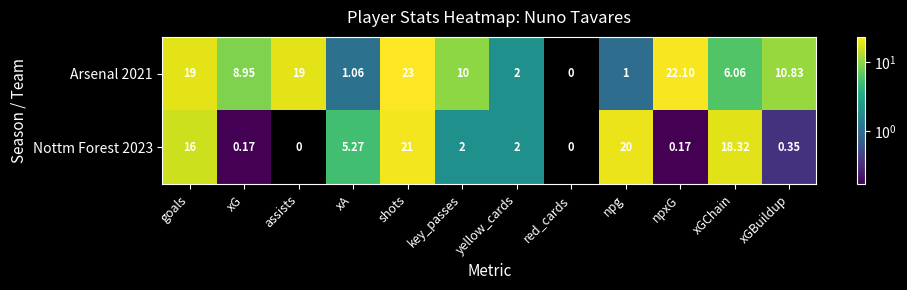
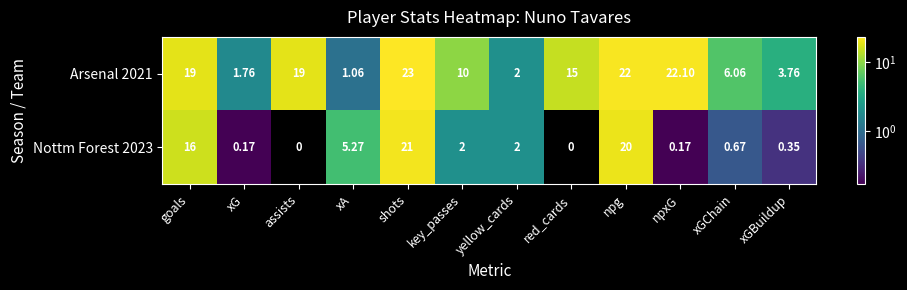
  {
    "Arsenal 2021": {
      "goals": 19,
-     "xG": 8.95,
+     "xG": 1.76,
      "assists": 19,
      "xA": 1.06,
      "shots": 23,
      "key_passes": 10,
      "yellow_cards": 2,
-     "red_cards": 0,
-     "npg": 1,
+     "red_cards": 15,
+     "npg": 22,
      "npxG": 22.10,
      "xGChain": 6.06,
-     "xGBuildup": 10.83
+     "xGBuildup": 3.76
    },
    "Nottm Forest 2023": {
      "goals": 16,
      "xG": 0.17,
      "assists": 0,
      "xA": 5.27,
      "shots": 21,
      "key_passes": 2,
      "yellow_cards": 2,
      "red_cards": 0,
      "npg": 20,
      "npxG": 0.17,
-     "xGChain": 18.32,
+     "xGChain": 0.67,
      "xGBuildup": 0.35
    }
  }
